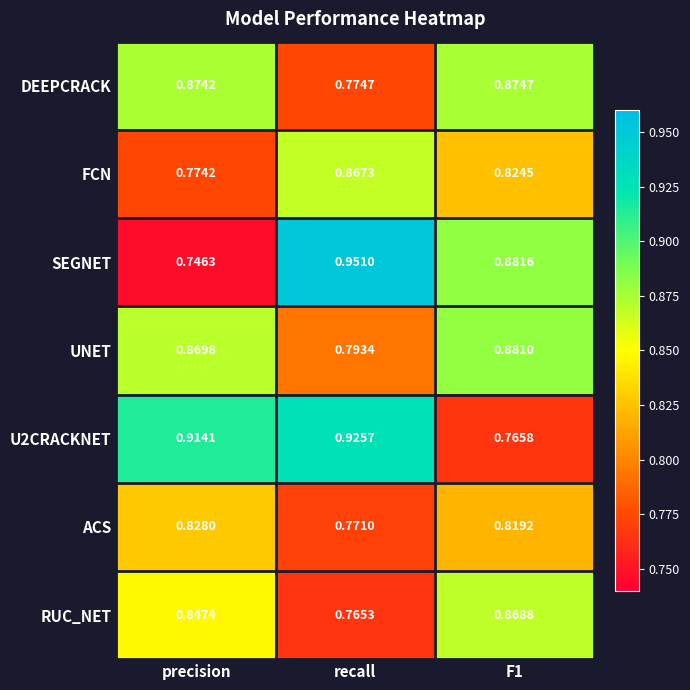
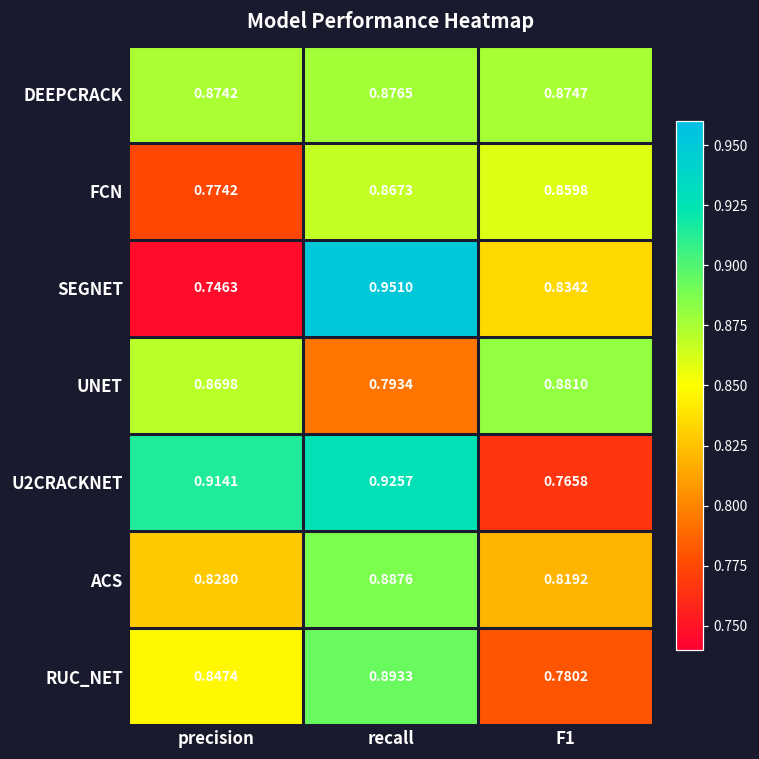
  {
    "DEEPCRACK": {
      "precision": 0.8742,
-     "recall": 0.7747,
+     "recall": 0.8765,
      "F1": 0.8747
    },
    "FCN": {
      "precision": 0.7742,
      "recall": 0.8673,
-     "F1": 0.8245
+     "F1": 0.8598
    },
    "SEGNET": {
      "precision": 0.7463,
      "recall": 0.9510,
-     "F1": 0.8816
+     "F1": 0.8342
    },
    "UNET": {
      "precision": 0.8698,
      "recall": 0.7934,
      "F1": 0.8810
    },
    "U2CRACKNET": {
      "precision": 0.9141,
      "recall": 0.9257,
      "F1": 0.7658
    },
    "ACS": {
      "precision": 0.8280,
-     "recall": 0.7710,
+     "recall": 0.8876,
      "F1": 0.8192
    },
    "RUC_NET": {
      "precision": 0.8474,
-     "recall": 0.7653,
-     "F1": 0.8688
+     "recall": 0.8933,
+     "F1": 0.7802
    }
  }
